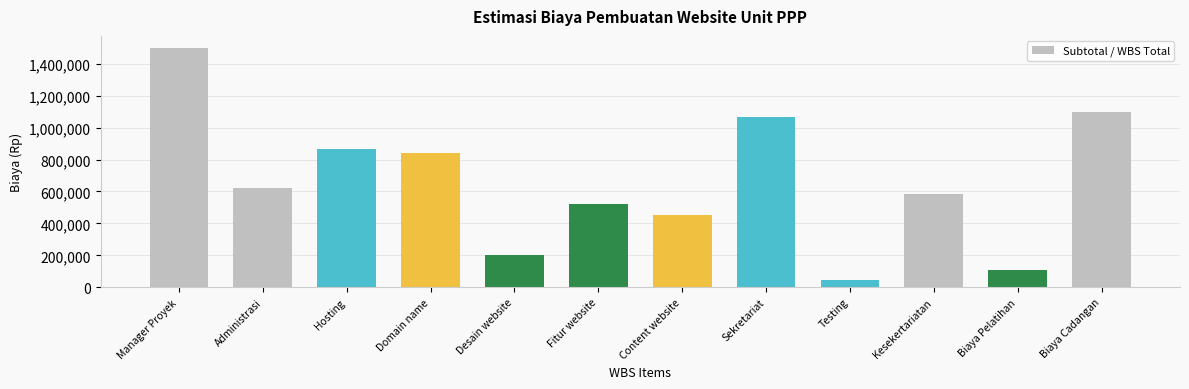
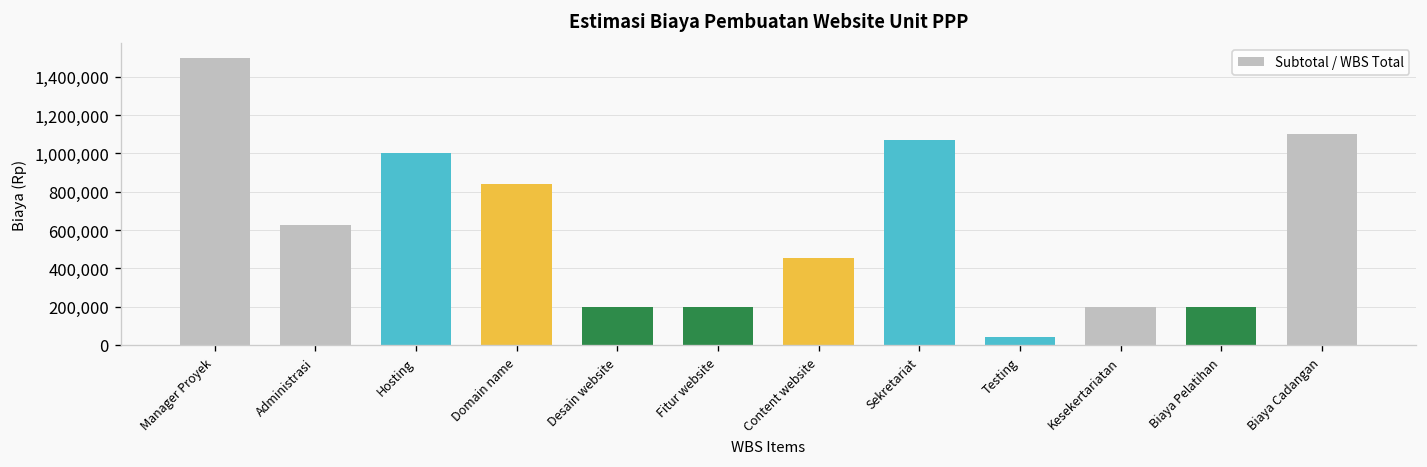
  {
    "Manager Proyek": "1,500,000",
    "Administrasi": "630,000",
-   "Hosting": "870,000",
+   "Hosting": "1,000,000",
    "Domain name": "840,000",
    "Desain website": "200,000",
-   "Fitur website": "520,000",
+   "Fitur website": "200,000",
    "Content website": "450,000",
    "Sekretariat": "1,070,000",
    "Testing": "40,000",
-   "Kesekertariatan": "580,000",
-   "Biaya Pelatihan": "110,000",
+   "Kesekertariatan": "200,000",
+   "Biaya Pelatihan": "200,000",
    "Biaya Cadangan": "1,100,000"
  }
